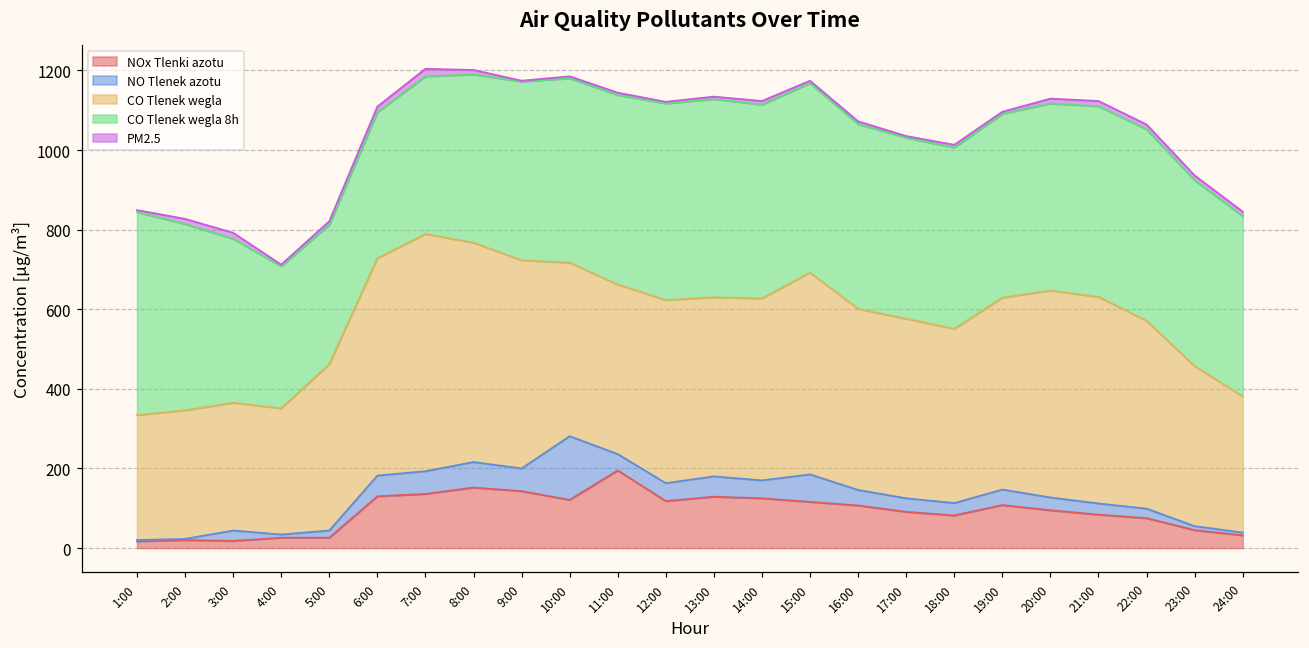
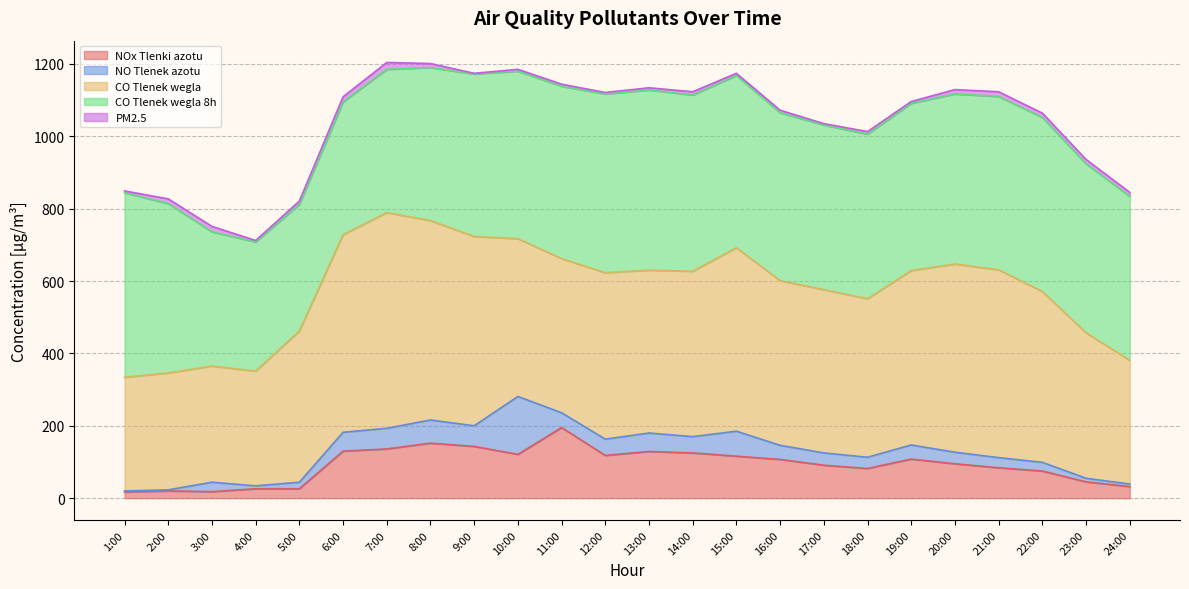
  {
    "NOx Tlenki azotu": {
      "3:00": 20,
      "4:00": 30,
      "5:00": 30,
      "6:00": 130,
      "7:00": 140,
      "8:00": 150,
      "9:00": 140,
      "10:00": 120,
      "11:00": 200,
      "12:00": 120,
      "13:00": 130,
      "14:00": 130,
      "15:00": 120,
      "16:00": 110,
      "17:00": 90,
      "18:00": 80,
      "19:00": 110,
      "20:00": 100,
      "21:00": 80,
      "22:00": 80,
      "23:00": 50,
      "24:00": 30
    },
    "NO Tlenek azotu": {
      "3:00": 30,
      "4:00": 10,
      "5:00": 20,
      "6:00": 50,
      "7:00": 60,
      "8:00": 60,
      "9:00": 60,
      "10:00": 160,
      "11:00": 40,
      "12:00": 50,
      "13:00": 50,
      "14:00": 50,
      "15:00": 70,
      "16:00": 40,
      "17:00": 30,
      "18:00": 30,
      "19:00": 40,
      "20:00": 30,
      "21:00": 30,
      "22:00": 20,
      "23:00": 10,
      "24:00": 10
    },
    "CO Tlenek wegla": {
      "1:00": 310,
      "2:00": 320,
      "3:00": 320,
      "4:00": 320,
      "5:00": 420,
      "6:00": 550,
      "7:00": 600,
      "8:00": 550,
      "9:00": 520,
      "10:00": 440,
      "11:00": 430,
      "12:00": 460,
      "13:00": 450,
      "14:00": 460,
      "15:00": 510,
      "16:00": 460,
      "17:00": 450,
      "18:00": 440,
      "19:00": 480,
      "20:00": 520,
      "21:00": 520,
      "22:00": 470,
      "23:00": 400,
      "24:00": 340
    },
    "CO Tlenek wegla 8h": {
      "2:00": 470,
-     "3:00": 410,
+     "3:00": 370,
      "5:00": 350,
      "6:00": 370,
      "7:00": 400,
      "8:00": 420,
      "14:00": 490,
      "16:00": 460,
      "20:00": 470,
      "21:00": 480,
      "22:00": 480,
      "23:00": 470,
      "24:00": 450
    },
    "PM2.5": {
      "2:00": 10,
      "3:00": 20,
      "5:00": 10,
      "6:00": 10,
      "7:00": 20,
      "8:00": 10,
      "14:00": 10,
      "16:00": 10,
      "20:00": 10,
      "21:00": 10,
      "22:00": 10,
      "23:00": 10,
      "24:00": 10
    }
  }
